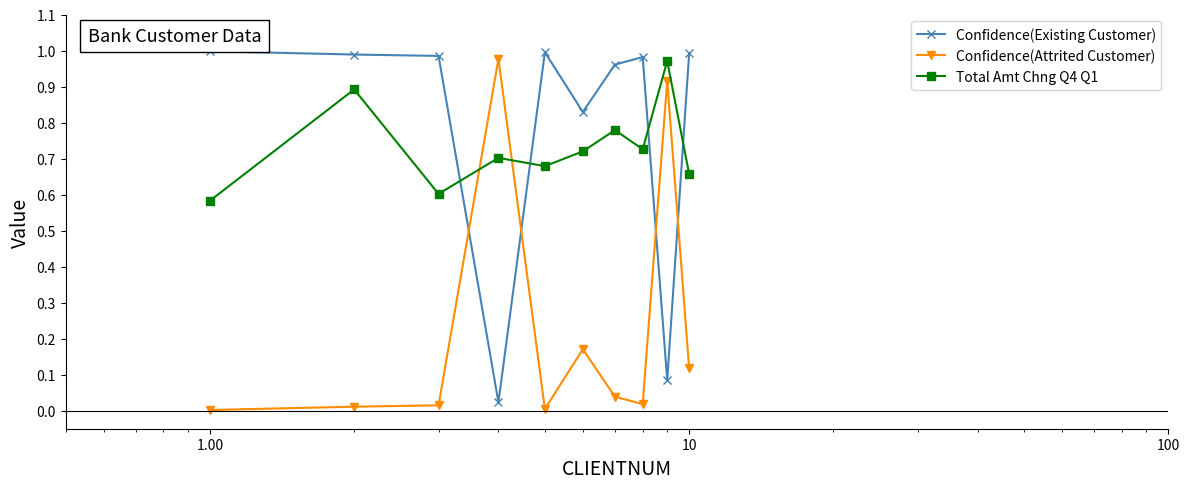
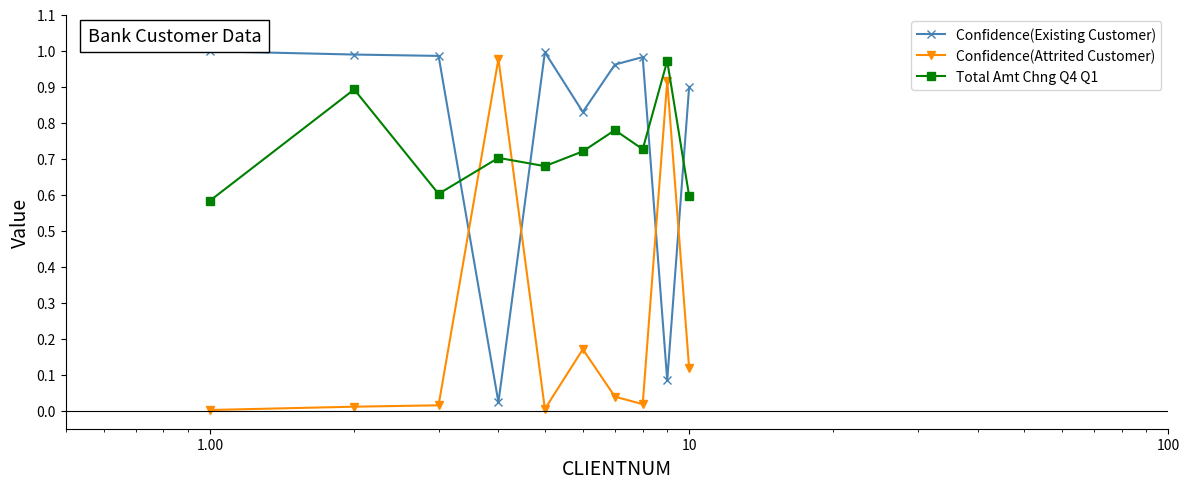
  {
    "Confidence(Existing Customer)": {
-     "10": 0.99
+     "10": 0.90
    },
    "Confidence(Attrited Customer)": {
      "1.00": 0.00,
      "10": 0.12
    },
    "Total Amt Chng Q4 Q1": {
      "1.00": 0.58,
-     "10": 0.66
+     "10": 0.60
    }
  }
